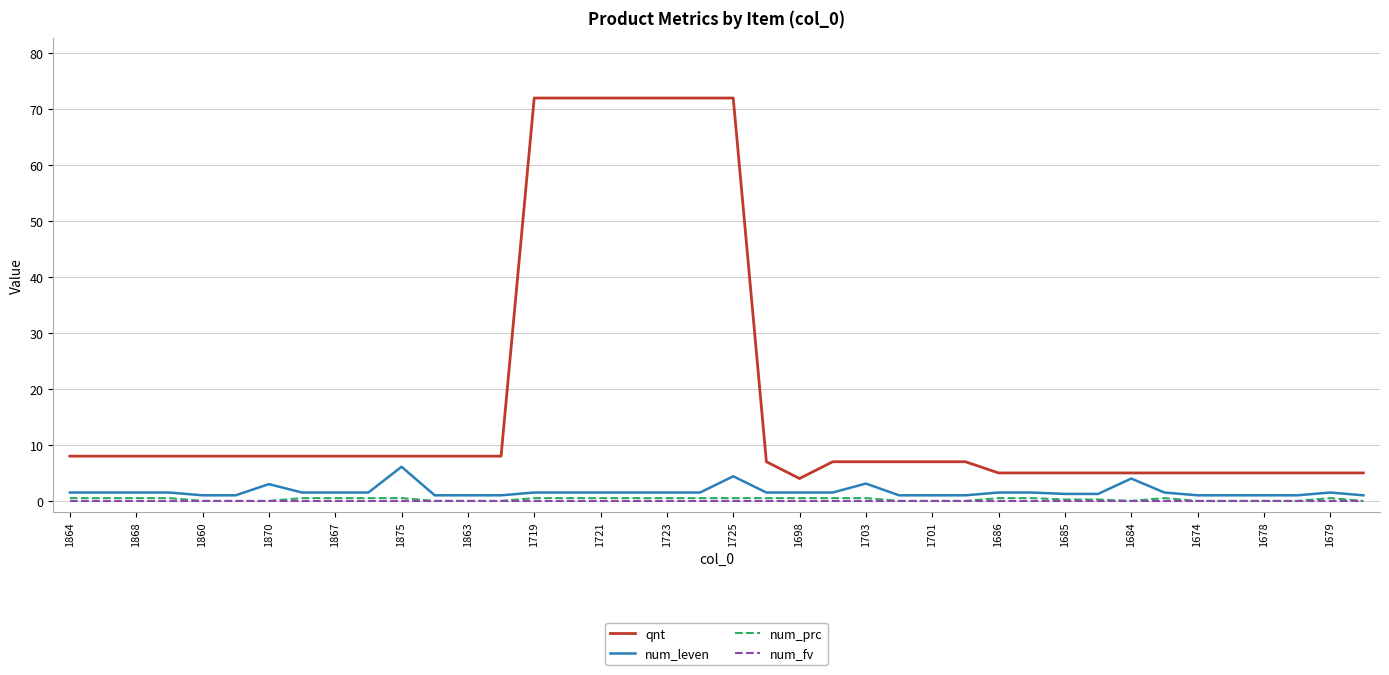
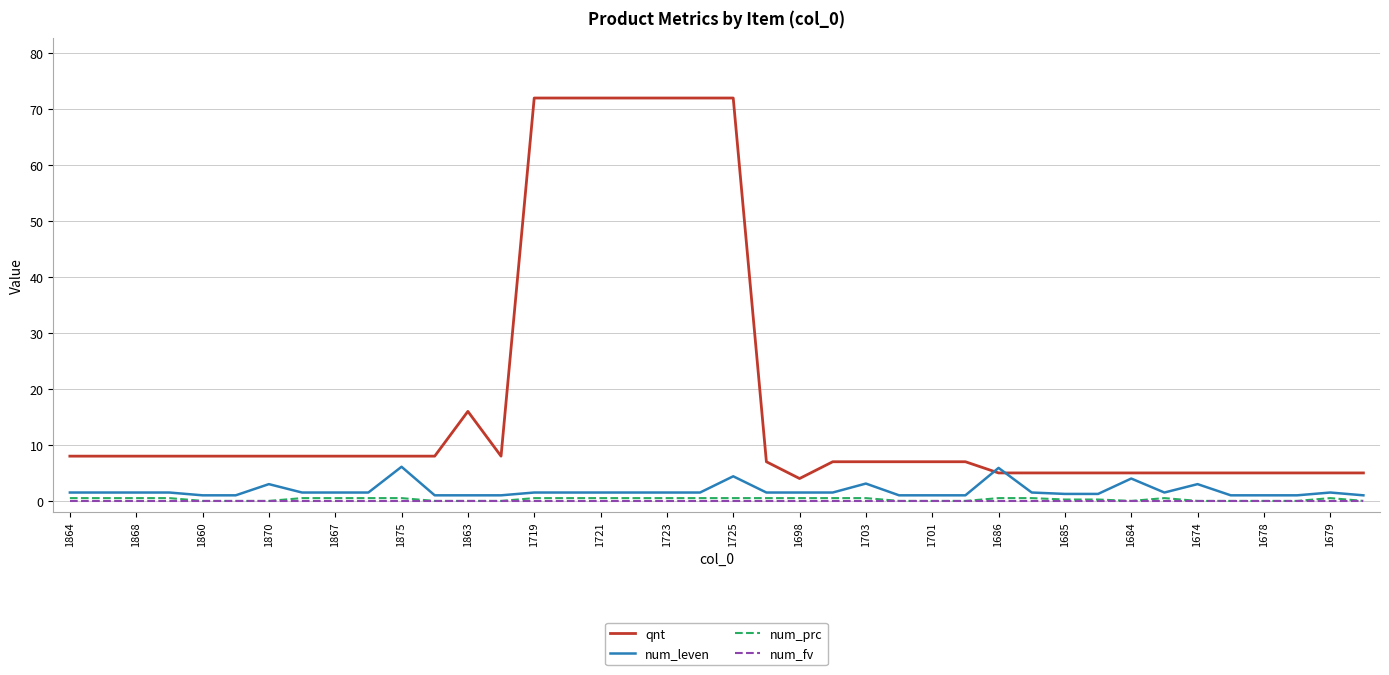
  {
    "qnt": {
      "1864": 8,
      "1868": 8,
      "1860": 8,
      "1870": 8,
      "1867": 8,
      "1875": 8,
-     "1863": 8,
+     "1863": 16,
      "1719": 72,
      "1721": 72,
      "1723": 72,
      "1725": 72,
      "1698": 4,
      "1703": 7,
      "1701": 7,
      "1686": 5,
      "1685": 5,
      "1684": 5,
      "1674": 5,
      "1678": 5,
      "1679": 5
    },
    "num_leven": {
      "1864": 2,
      "1868": 2,
      "1860": 1,
      "1870": 3,
      "1867": 2,
      "1875": 6,
      "1863": 1,
      "1719": 2,
      "1721": 2,
      "1723": 2,
      "1725": 4,
      "1698": 2,
      "1703": 3,
      "1701": 1,
-     "1686": 2,
+     "1686": 6,
      "1685": 1,
      "1684": 4,
-     "1674": 1,
+     "1674": 3,
      "1678": 1,
      "1679": 2
    },
    "num_prc": {
      "1864": 1,
      "1868": 1,
      "1867": 1,
      "1875": 1,
      "1719": 1,
      "1721": 1,
      "1723": 1,
      "1725": 1,
      "1698": 1,
      "1703": 1,
      "1686": 1,
      "1679": 1
    },
    "num_fv": {
      "1864": 0,
      "1868": 0,
      "1867": 0,
      "1875": 0,
      "1719": 0,
      "1721": 0,
      "1723": 0,
      "1725": 0,
      "1698": 0,
      "1703": 0,
      "1686": 0,
      "1679": 0
    }
  }
